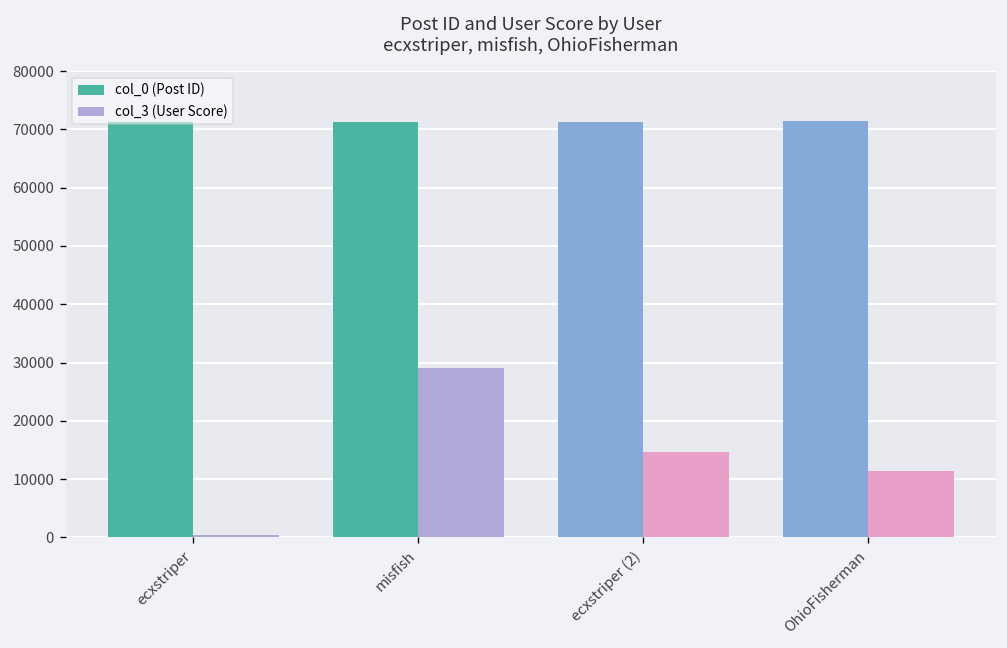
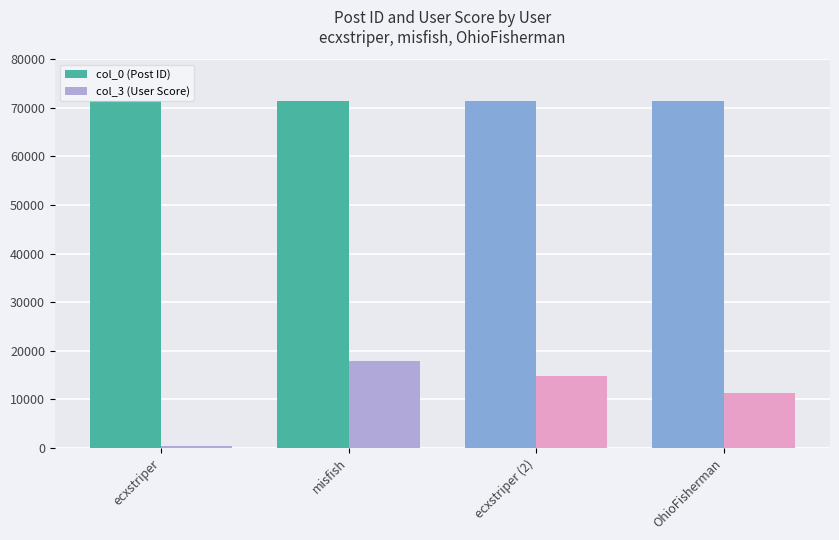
  {
    "col_0 (Post ID)": {
      "ecxstriper": 71000,
      "misfish": 71000,
      "ecxstriper (2)": 71000,
      "OhioFisherman": 71000
    },
    "col_3 (User Score)": {
-     "misfish": 29000,
+     "misfish": 18000,
      "ecxstriper (2)": 15000,
      "OhioFisherman": 11000
    }
  }
